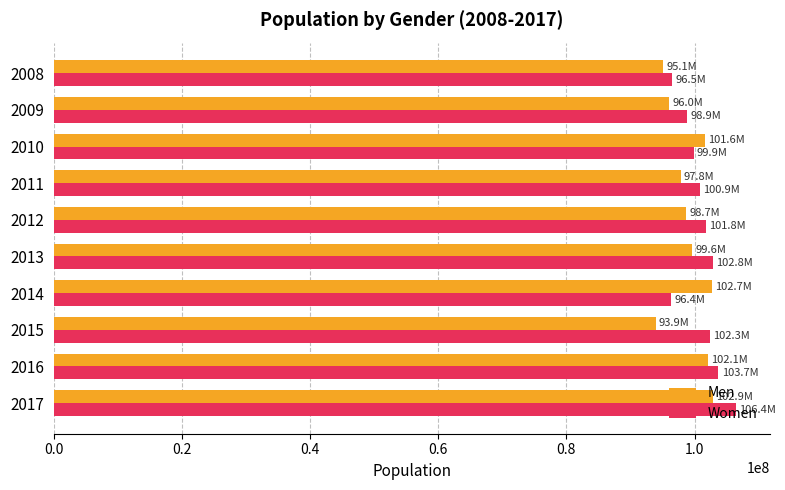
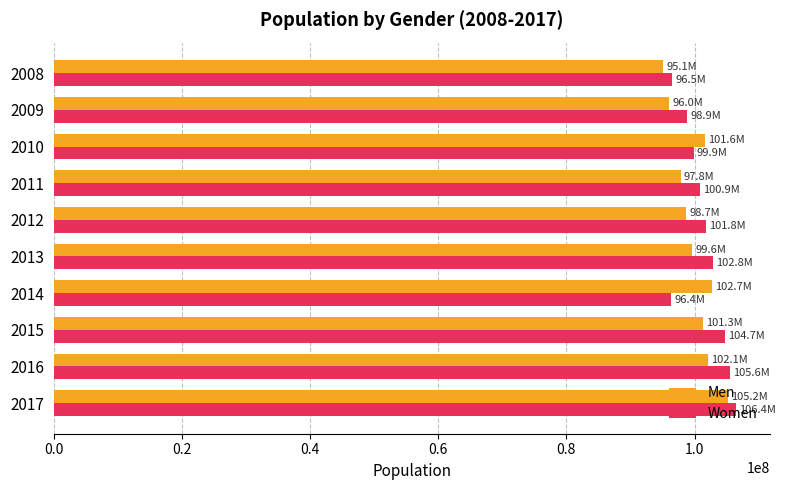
  {
    "Men": {
      "2008": "95.1M",
      "2009": "96.0M",
      "2010": "101.6M",
      "2011": "97.8M",
      "2012": "98.7M",
      "2013": "99.6M",
      "2014": "102.7M",
-     "2015": "93.9M",
+     "2015": "101.3M",
      "2016": "102.1M",
-     "2017": "102.9M"
+     "2017": "105.2M"
    },
    "Women": {
      "2008": "96.5M",
      "2009": "98.9M",
      "2010": "99.9M",
      "2011": "100.9M",
      "2012": "101.8M",
      "2013": "102.8M",
      "2014": "96.4M",
-     "2015": "102.3M",
-     "2016": "103.7M",
+     "2015": "104.7M",
+     "2016": "105.6M",
      "2017": "106.4M"
    }
  }
